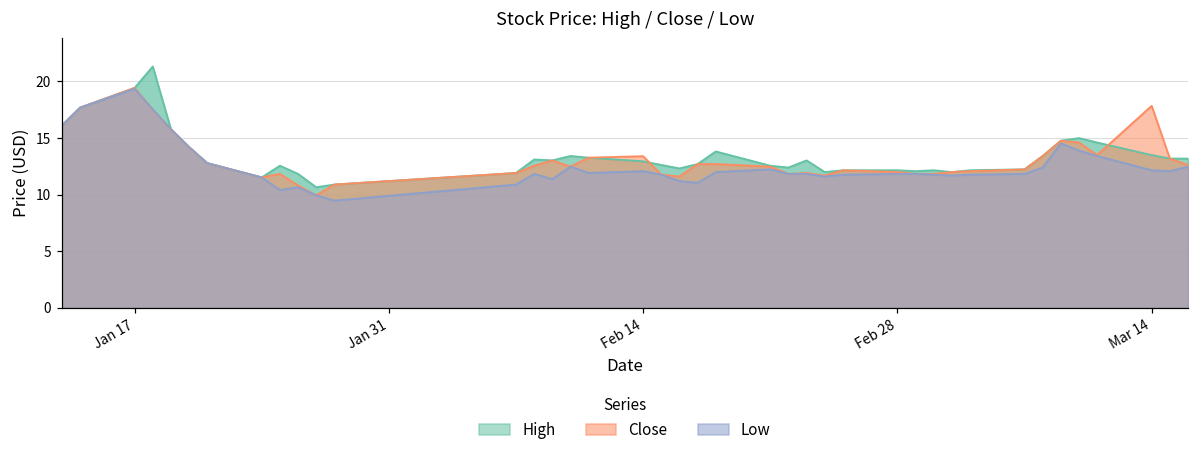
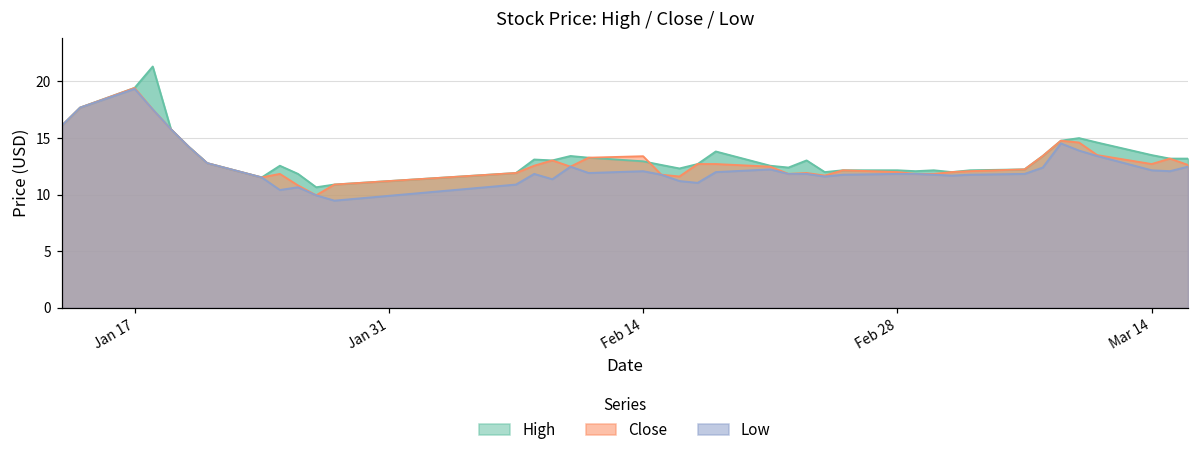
  {
    "Close": {
      "Feb 14": 13.4,
-     "Mar 14": 17.9
+     "Mar 14": 12.7
    }
  }
